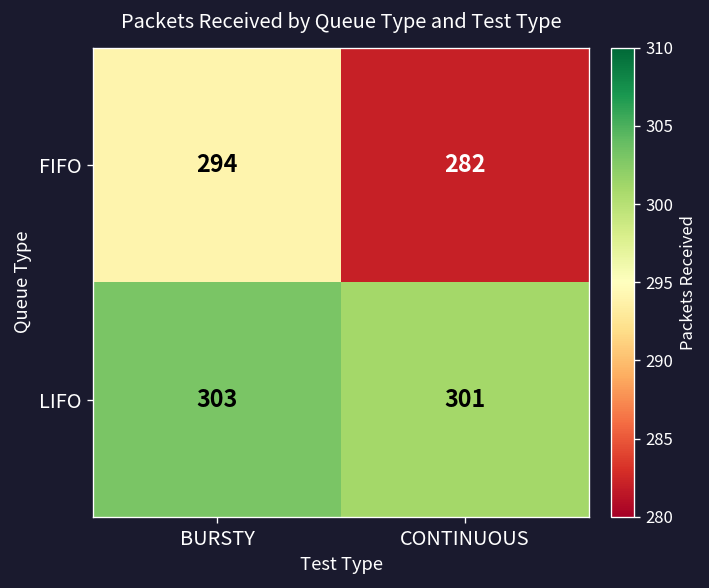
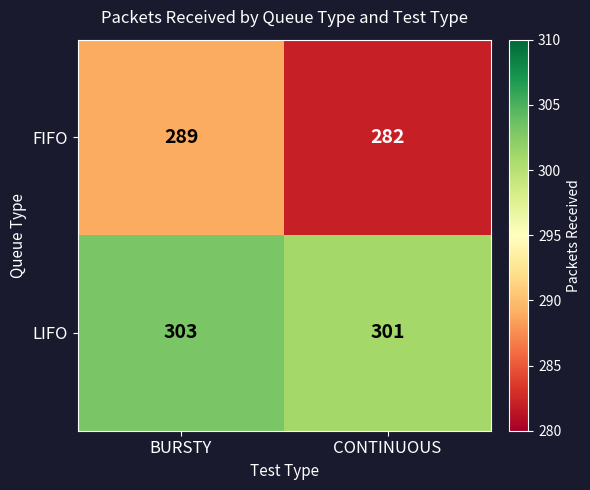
  {
    "FIFO": {
-     "BURSTY": 294,
+     "BURSTY": 289,
      "CONTINUOUS": 282
    },
    "LIFO": {
      "BURSTY": 303,
      "CONTINUOUS": 301
    }
  }
